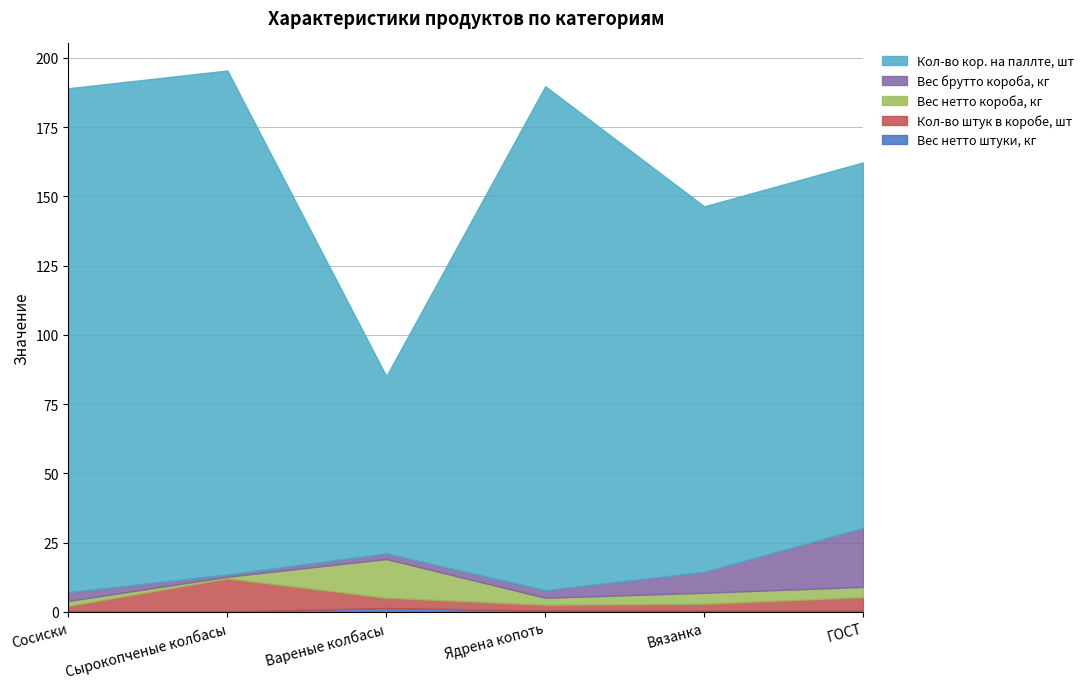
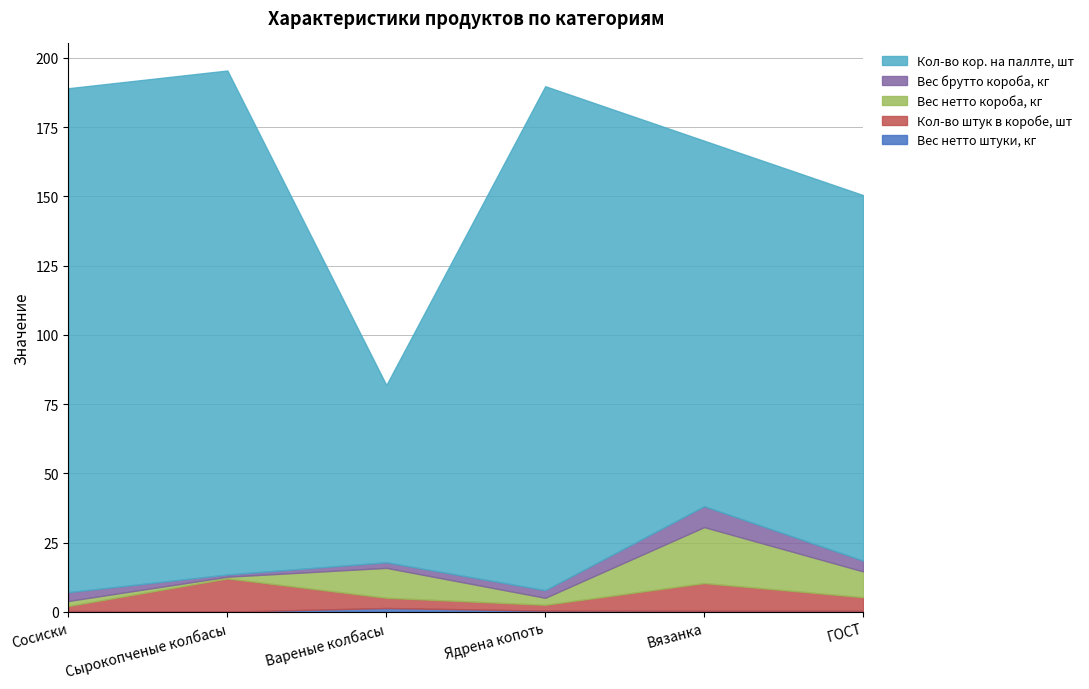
  {
    "Кол-во штук в коробе, шт": {
      "Сосиски": 2,
      "Вареные колбасы": 4,
      "Ядрена копоть": 2,
-     "Вязанка": 3,
+     "Вязанка": 10,
      "ГОСТ": 5
    },
    "Вес нетто короба, кг": {
      "Сосиски": 2,
-     "Вареные колбасы": 14,
+     "Вареные колбасы": 11,
      "Ядрена копоть": 3,
-     "Вязанка": 4,
-     "ГОСТ": 4
+     "Вязанка": 20,
+     "ГОСТ": 9
    },
    "Вес брутто короба, кг": {
      "Сосиски": 3,
      "Вареные колбасы": 2,
      "Ядрена копоть": 3,
      "Вязанка": 8,
-     "ГОСТ": 21
+     "ГОСТ": 4
    }
  }
